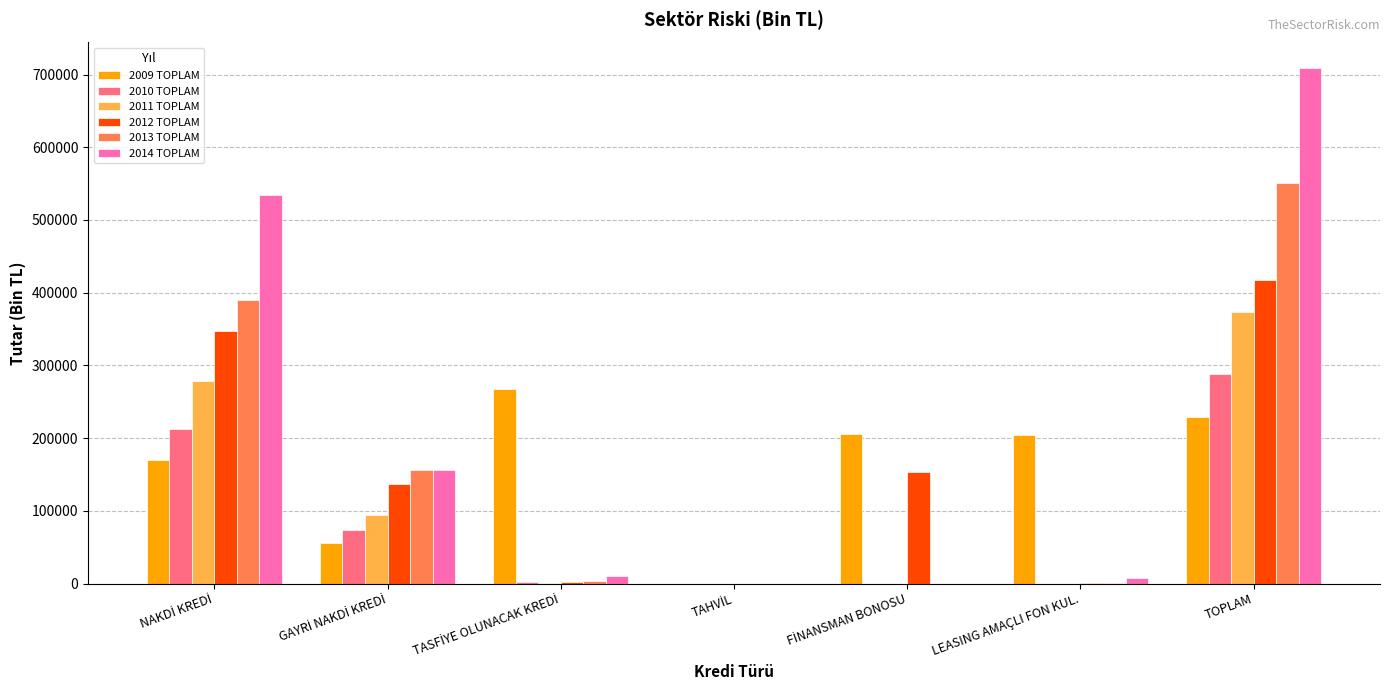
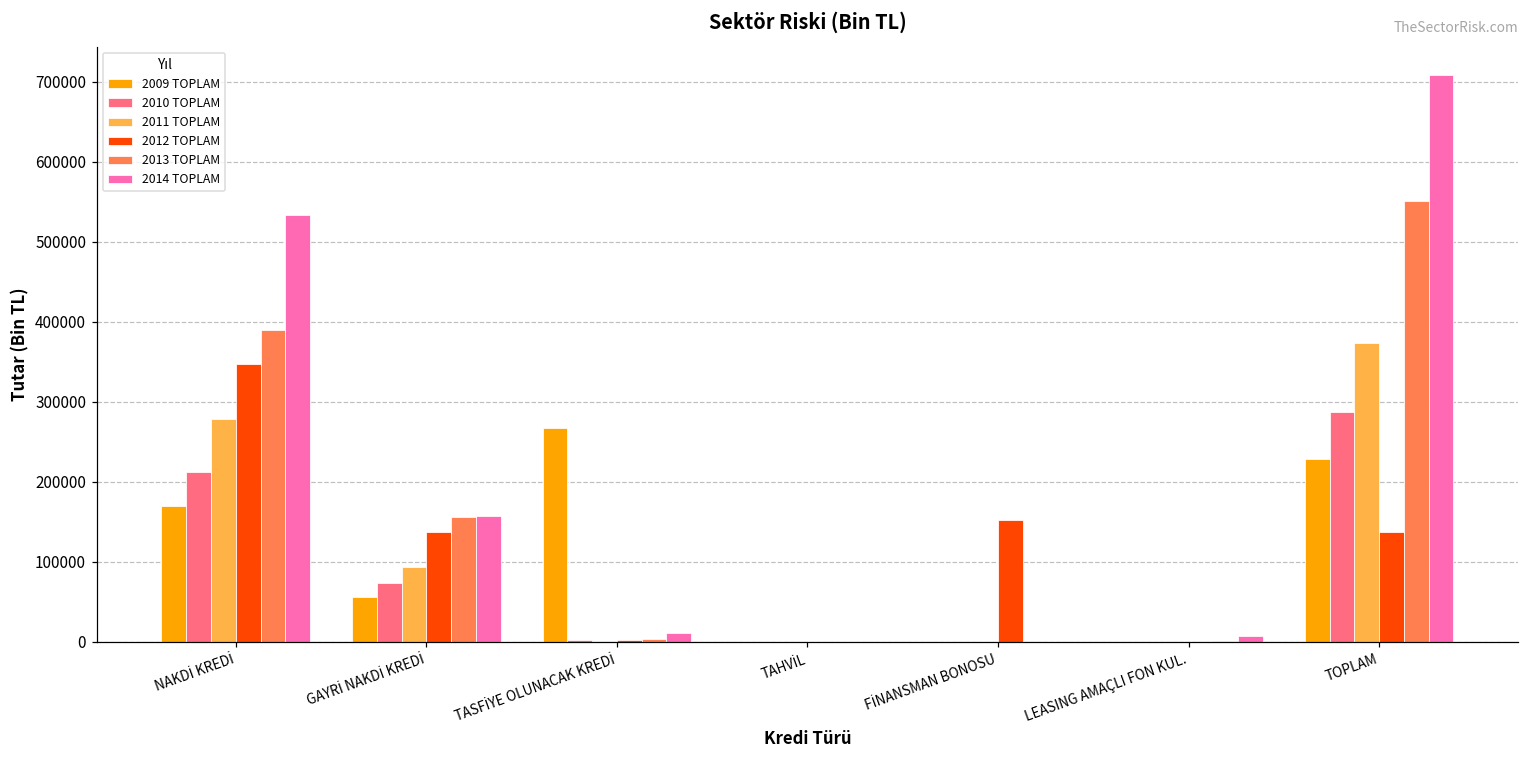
  {
    "2009 TOPLAM": {
      "NAKDİ KREDİ": 170000,
      "GAYRİ NAKDİ KREDİ": 60000,
      "TASFİYE OLUNACAK KREDİ": 270000,
      "TAHVİL": 0,
-     "FİNANSMAN BONOSU": 210000,
-     "LEASING AMAÇLI FON KUL.": 200000,
+     "FİNANSMAN BONOSU": 0,
+     "LEASING AMAÇLI FON KUL.": 0,
      "TOPLAM": 230000
    },
    "2012 TOPLAM": {
      "NAKDİ KREDİ": 350000,
      "GAYRİ NAKDİ KREDİ": 140000,
      "TAHVİL": 0,
      "FİNANSMAN BONOSU": 150000,
-     "TOPLAM": 420000
+     "TOPLAM": 140000
    }
  }
